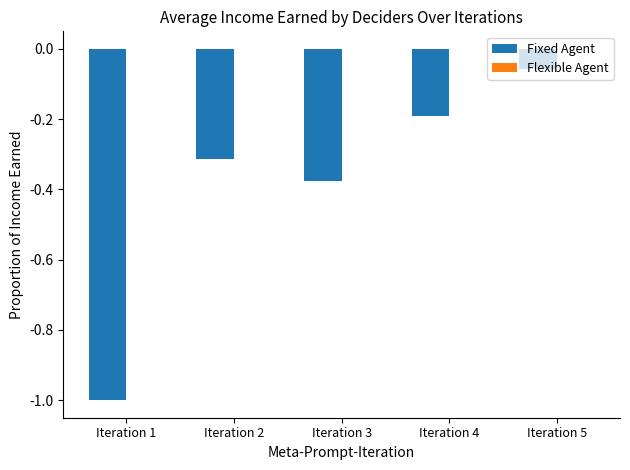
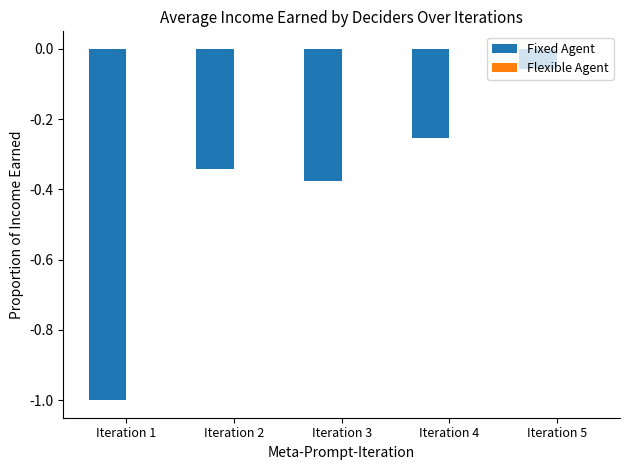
  {
    "Fixed Agent": {
      "Iteration 1": -1.00,
-     "Iteration 2": -0.31,
+     "Iteration 2": -0.34,
      "Iteration 3": -0.38,
-     "Iteration 4": -0.19
+     "Iteration 4": -0.25
    },
    "Flexible Agent": {
      "Iteration 1": 0.00,
      "Iteration 2": 0.00,
      "Iteration 3": 0.00,
      "Iteration 4": 0.00
    }
  }
